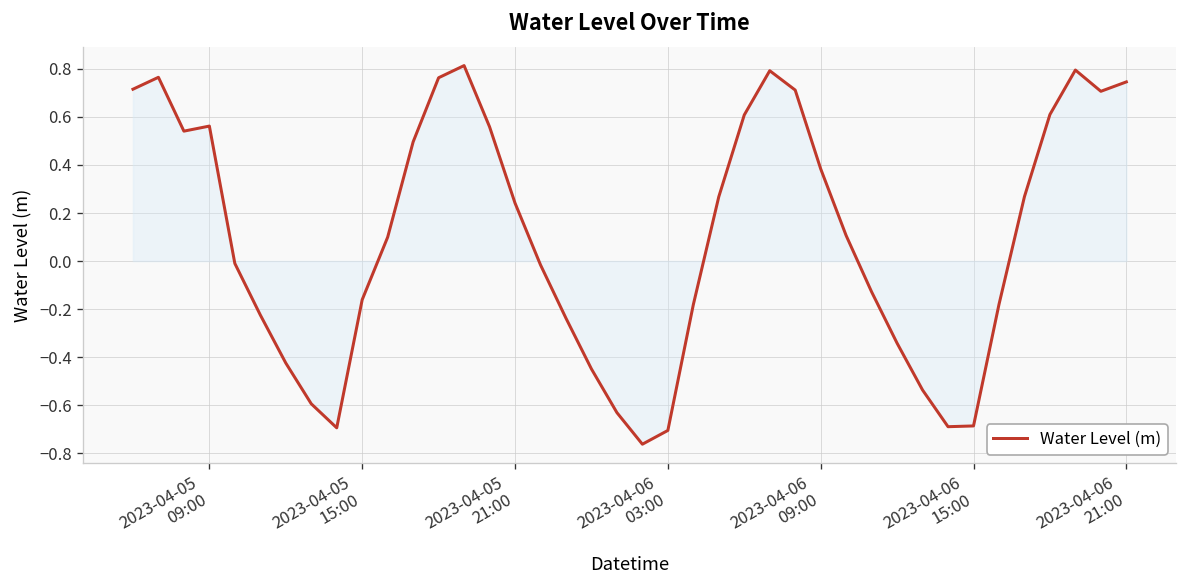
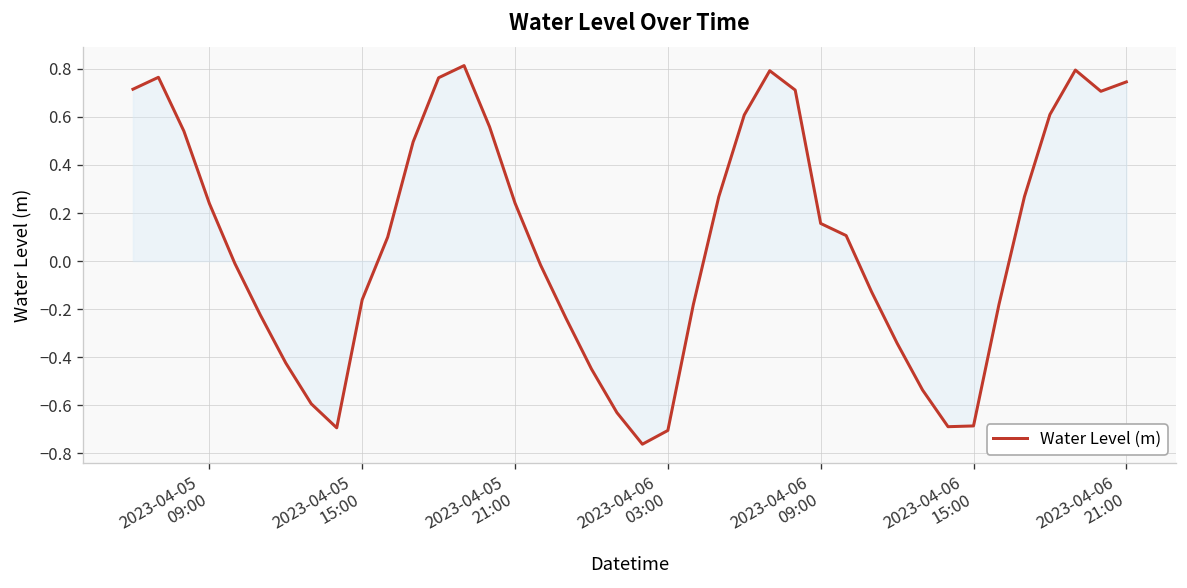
  {
    "Water Level (m)": {
-     "2023-04-05 09:00": 0.56,
+     "2023-04-05 09:00": 0.24,
      "2023-04-05 15:00": -0.16,
      "2023-04-06 03:00": -0.71,
-     "2023-04-06 09:00": 0.38,
+     "2023-04-06 09:00": 0.16,
      "2023-04-06 15:00": -0.69
    }
  }
